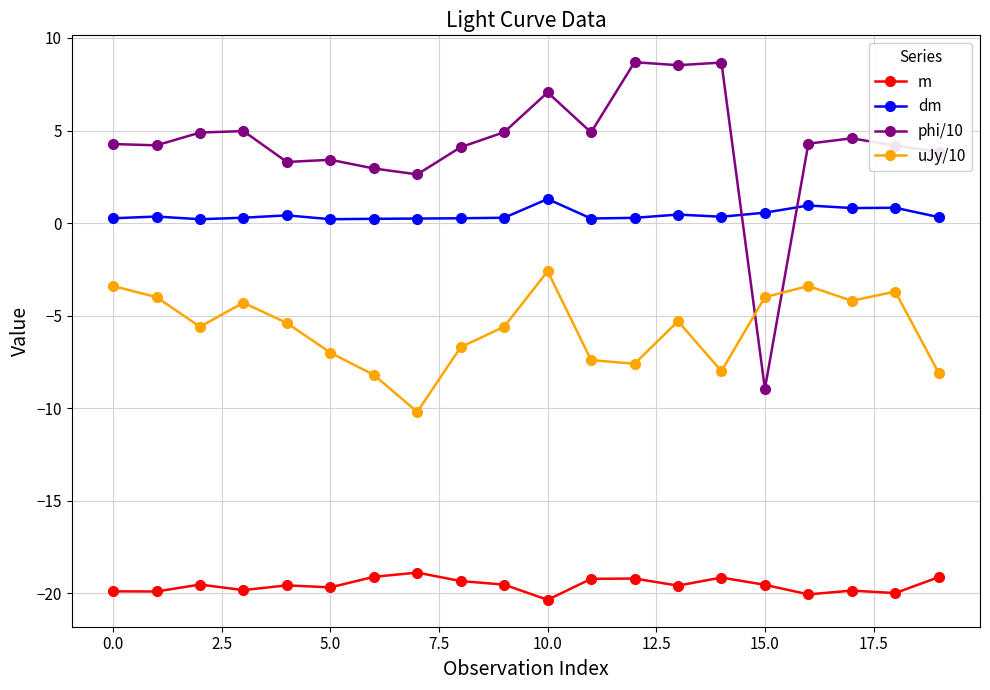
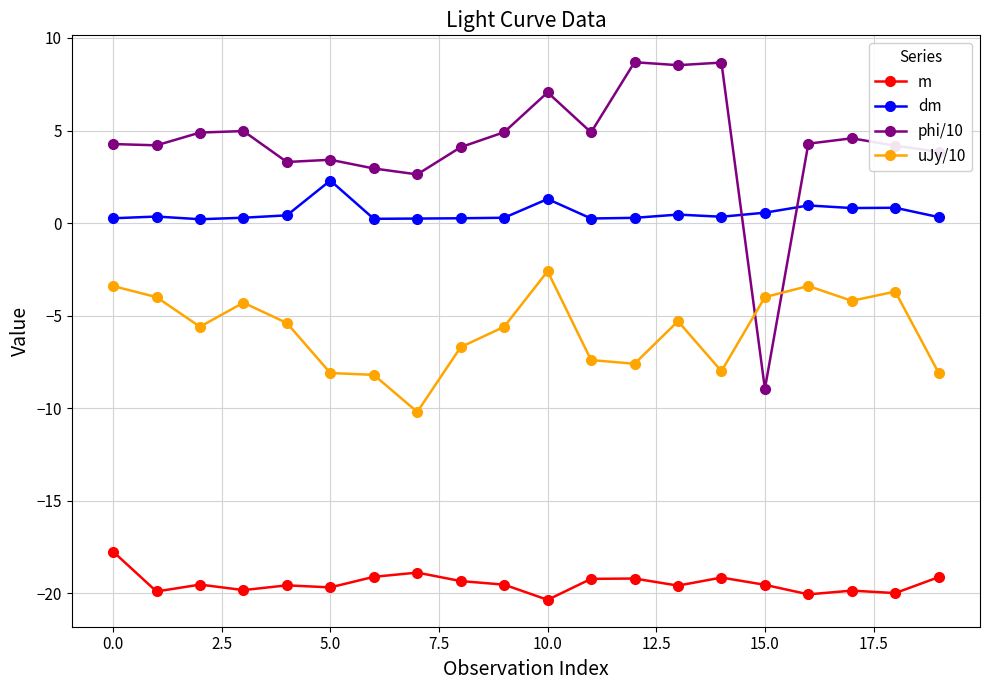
  {
    "m": {
-     "0.0": -19.9,
+     "0.0": -17.7,
      "5.0": -19.7,
      "10.0": -20.4,
      "15.0": -19.5
    },
    "dm": {
      "0.0": 0.3,
-     "5.0": 0.2,
+     "5.0": 2.3,
      "10.0": 1.3,
      "15.0": 0.6
    },
    "phi/10": {
      "0.0": 4.3,
      "5.0": 3.4,
      "10.0": 7.1,
      "15.0": -9.0
    },
    "uJy/10": {
      "0.0": -3.4,
-     "5.0": -7.0,
+     "5.0": -8.1,
      "10.0": -2.6,
      "15.0": -4.0
    }
  }
